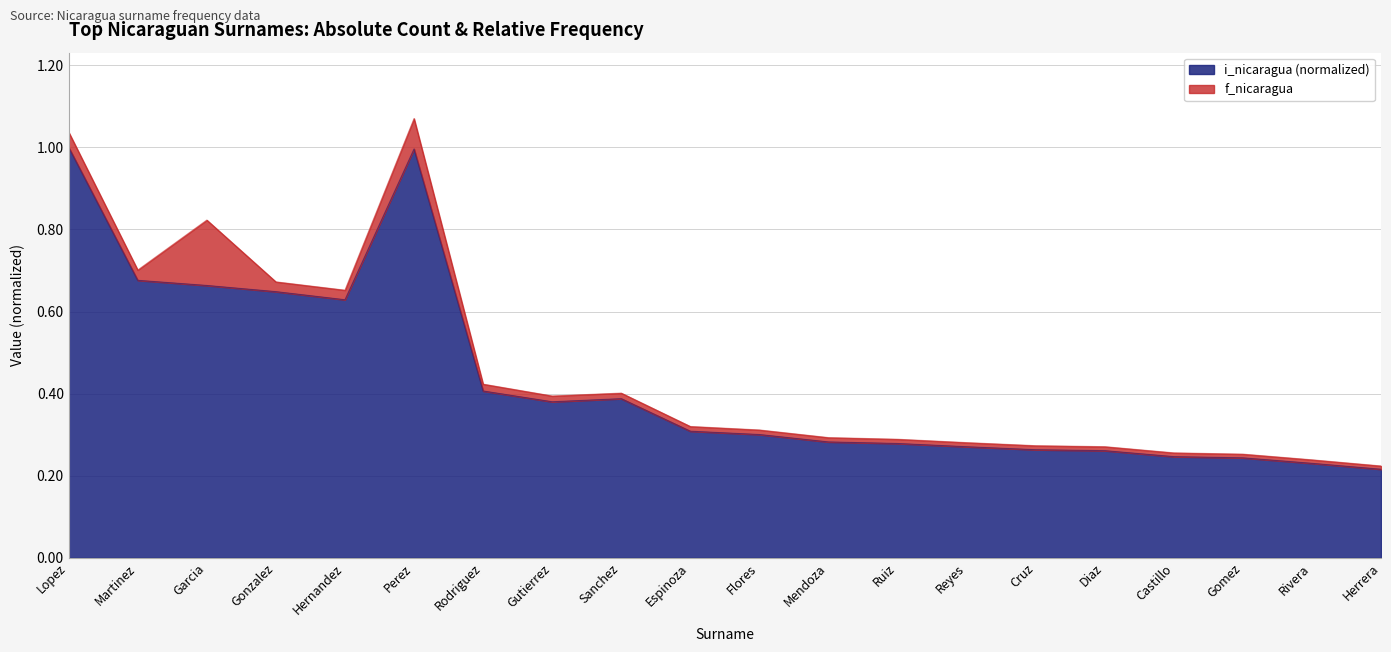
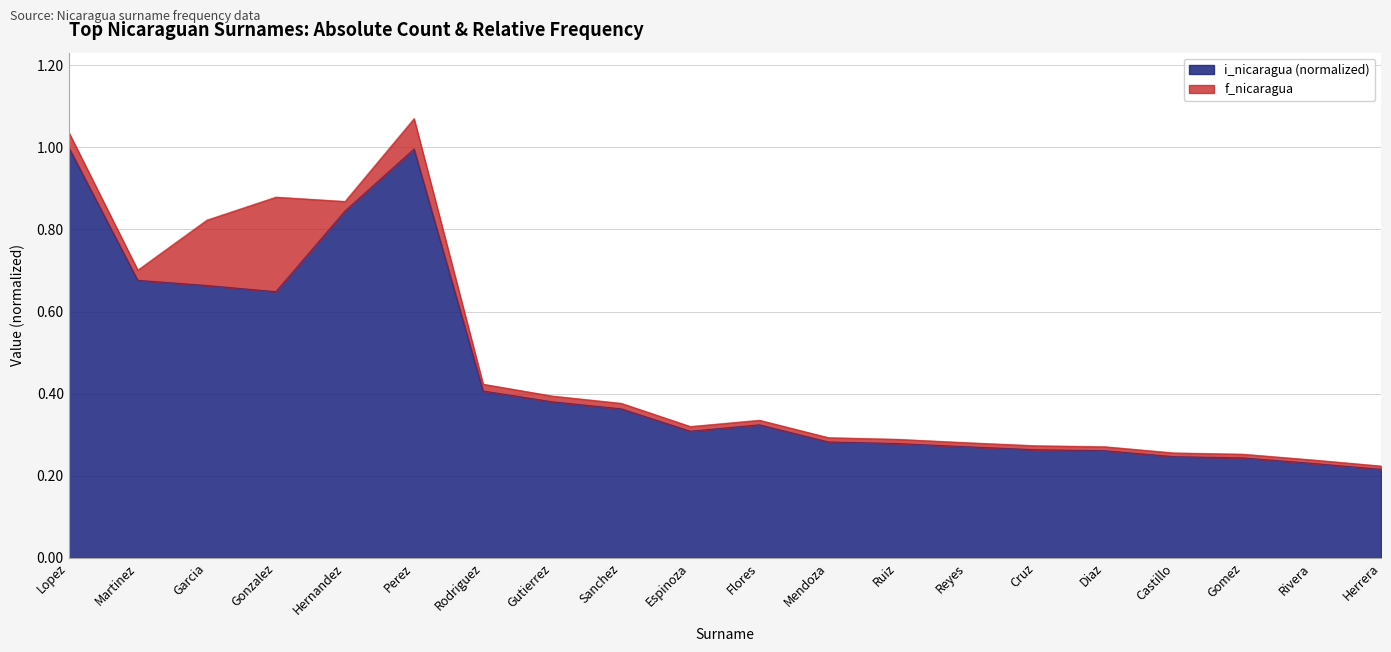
  {
    "i_nicaragua (normalized)": {
      "Lopez": 1.00,
      "Martinez": 0.68,
      "Garcia": 0.66,
      "Gonzalez": 0.65,
-     "Hernandez": 0.63,
+     "Hernandez": 0.84,
      "Perez": 1.00,
      "Rodriguez": 0.41,
      "Gutierrez": 0.38,
-     "Sanchez": 0.39,
+     "Sanchez": 0.36,
      "Espinoza": 0.31,
-     "Flores": 0.30,
+     "Flores": 0.32,
      "Mendoza": 0.28,
      "Ruiz": 0.28,
      "Reyes": 0.27,
      "Cruz": 0.26,
      "Diaz": 0.26,
      "Castillo": 0.25,
      "Gomez": 0.24,
      "Rivera": 0.23,
      "Herrera": 0.22
    },
    "f_nicaragua": {
      "Lopez": 0.04,
      "Martinez": 0.03,
      "Garcia": 0.16,
-     "Gonzalez": 0.02,
+     "Gonzalez": 0.23,
      "Hernandez": 0.02,
      "Perez": 0.07,
      "Rodriguez": 0.02,
      "Gutierrez": 0.01,
      "Sanchez": 0.01,
      "Espinoza": 0.01,
      "Flores": 0.01,
      "Mendoza": 0.01,
      "Ruiz": 0.01,
      "Reyes": 0.01,
      "Cruz": 0.01,
      "Diaz": 0.01,
      "Castillo": 0.01,
      "Gomez": 0.01,
      "Rivera": 0.01,
      "Herrera": 0.01
    }
  }
